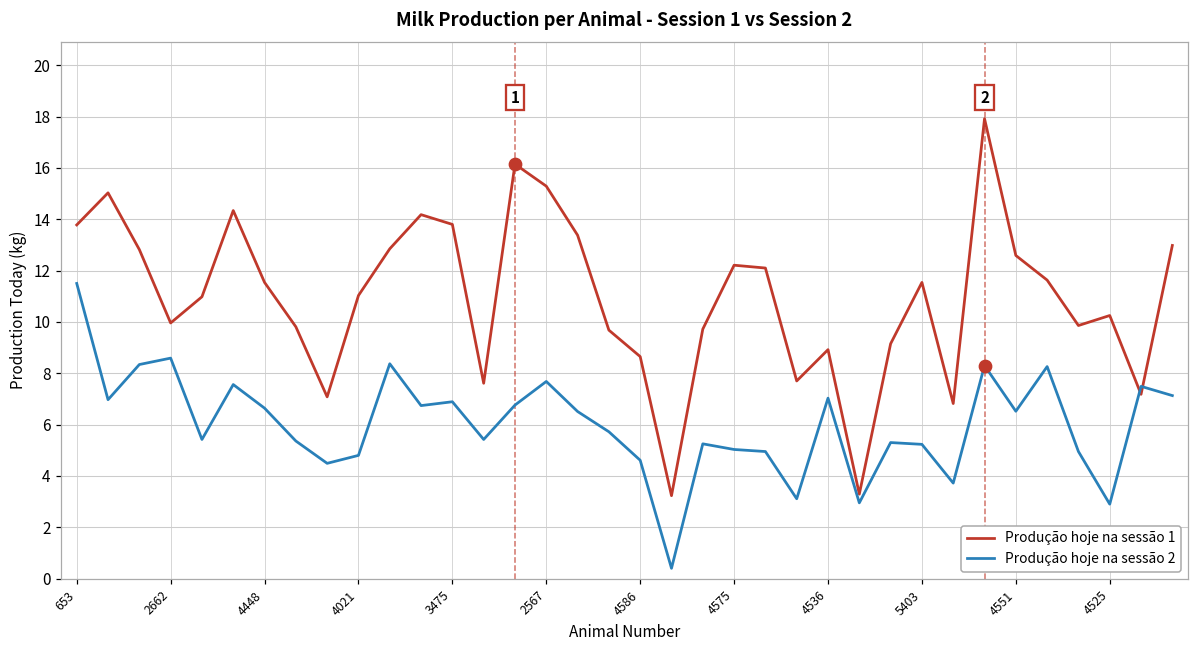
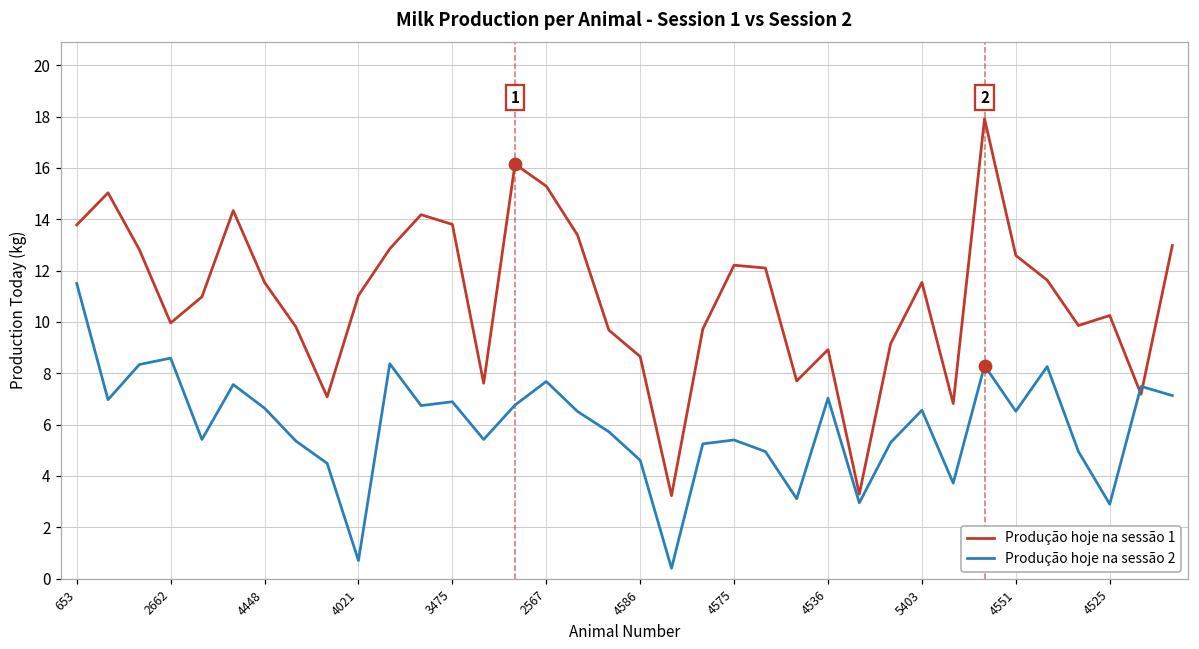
  {
    "Produção hoje na sessão 2": {
      "653": 11.5,
      "2662": 8.6,
      "4448": 6.6,
-     "4021": 4.8,
+     "4021": 0.7,
      "3475": 6.9,
      "2567": 7.7,
      "4586": 4.6,
-     "4575": 5.0,
+     "4575": 5.4,
      "4536": 7.0,
-     "5403": 5.2,
+     "5403": 6.6,
      "4551": 6.5,
      "4525": 2.9
    }
  }
